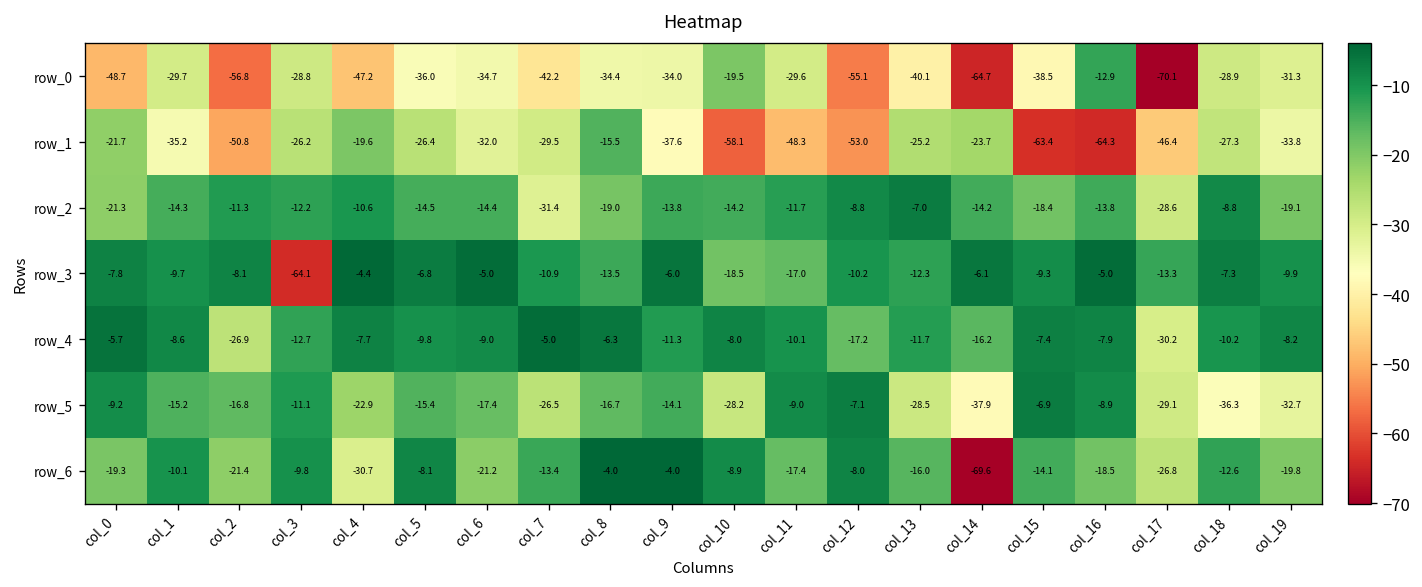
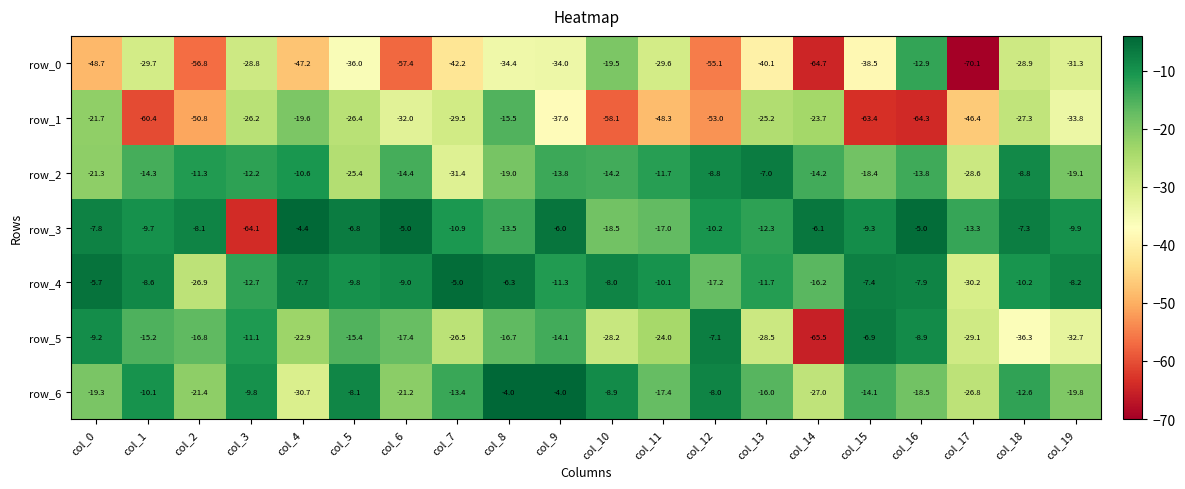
  {
    "row_0": {
      "col_0": -48.7,
      "col_1": -29.7,
      "col_2": -56.8,
      "col_3": -28.8,
      "col_4": -47.2,
      "col_5": -36.0,
-     "col_6": -34.7,
+     "col_6": -57.4,
      "col_7": -42.2,
      "col_8": -34.4,
      "col_9": -34.0,
      "col_10": -19.5,
      "col_11": -29.6,
      "col_12": -55.1,
      "col_13": -40.1,
      "col_14": -64.7,
      "col_15": -38.5,
      "col_16": -12.9,
      "col_17": -70.1,
      "col_18": -28.9,
      "col_19": -31.3
    },
    "row_1": {
      "col_0": -21.7,
-     "col_1": -35.2,
+     "col_1": -60.4,
      "col_2": -50.8,
      "col_3": -26.2,
      "col_4": -19.6,
      "col_5": -26.4,
      "col_6": -32.0,
      "col_7": -29.5,
      "col_8": -15.5,
      "col_9": -37.6,
      "col_10": -58.1,
      "col_11": -48.3,
      "col_12": -53.0,
      "col_13": -25.2,
      "col_14": -23.7,
      "col_15": -63.4,
      "col_16": -64.3,
      "col_17": -46.4,
      "col_18": -27.3,
      "col_19": -33.8
    },
    "row_2": {
      "col_0": -21.3,
      "col_1": -14.3,
      "col_2": -11.3,
      "col_3": -12.2,
      "col_4": -10.6,
-     "col_5": -14.5,
+     "col_5": -25.4,
      "col_6": -14.4,
      "col_7": -31.4,
      "col_8": -19.0,
      "col_9": -13.8,
      "col_10": -14.2,
      "col_11": -11.7,
      "col_12": -8.8,
      "col_13": -7.0,
      "col_14": -14.2,
      "col_15": -18.4,
      "col_16": -13.8,
      "col_17": -28.6,
      "col_18": -8.8,
      "col_19": -19.1
    },
    "row_3": {
      "col_0": -7.8,
      "col_1": -9.7,
      "col_2": -8.1,
      "col_3": -64.1,
      "col_4": -4.4,
      "col_5": -6.8,
      "col_6": -5.0,
      "col_7": -10.9,
      "col_8": -13.5,
      "col_9": -6.0,
      "col_10": -18.5,
      "col_11": -17.0,
      "col_12": -10.2,
      "col_13": -12.3,
      "col_14": -6.1,
      "col_15": -9.3,
      "col_16": -5.0,
      "col_17": -13.3,
      "col_18": -7.3,
      "col_19": -9.9
    },
    "row_4": {
      "col_0": -5.7,
      "col_1": -8.6,
      "col_2": -26.9,
      "col_3": -12.7,
      "col_4": -7.7,
      "col_5": -9.8,
      "col_6": -9.0,
      "col_7": -5.0,
      "col_8": -6.3,
      "col_9": -11.3,
      "col_10": -8.0,
      "col_11": -10.1,
      "col_12": -17.2,
      "col_13": -11.7,
      "col_14": -16.2,
      "col_15": -7.4,
      "col_16": -7.9,
      "col_17": -30.2,
      "col_18": -10.2,
      "col_19": -8.2
    },
    "row_5": {
      "col_0": -9.2,
      "col_1": -15.2,
      "col_2": -16.8,
      "col_3": -11.1,
      "col_4": -22.9,
      "col_5": -15.4,
      "col_6": -17.4,
      "col_7": -26.5,
      "col_8": -16.7,
      "col_9": -14.1,
      "col_10": -28.2,
-     "col_11": -9.0,
+     "col_11": -24.0,
      "col_12": -7.1,
      "col_13": -28.5,
-     "col_14": -37.9,
+     "col_14": -65.5,
      "col_15": -6.9,
      "col_16": -8.9,
      "col_17": -29.1,
      "col_18": -36.3,
      "col_19": -32.7
    },
    "row_6": {
      "col_0": -19.3,
      "col_1": -10.1,
      "col_2": -21.4,
      "col_3": -9.8,
      "col_4": -30.7,
      "col_5": -8.1,
      "col_6": -21.2,
      "col_7": -13.4,
      "col_8": -4.0,
      "col_9": -4.0,
      "col_10": -8.9,
      "col_11": -17.4,
      "col_12": -8.0,
      "col_13": -16.0,
-     "col_14": -69.6,
+     "col_14": -27.0,
      "col_15": -14.1,
      "col_16": -18.5,
      "col_17": -26.8,
      "col_18": -12.6,
      "col_19": -19.8
    }
  }
